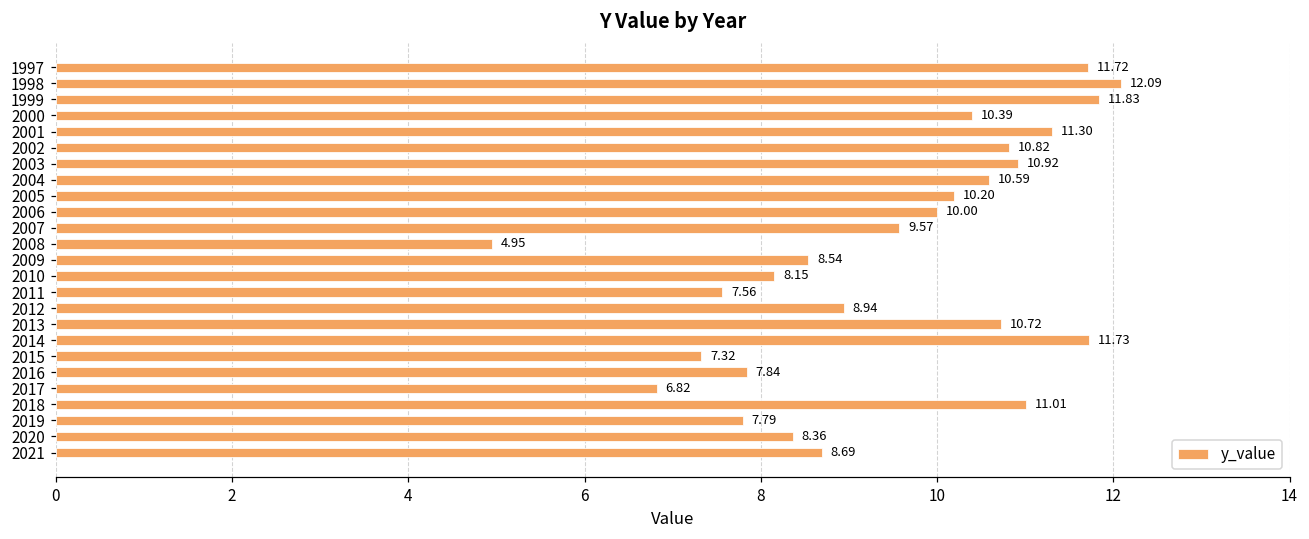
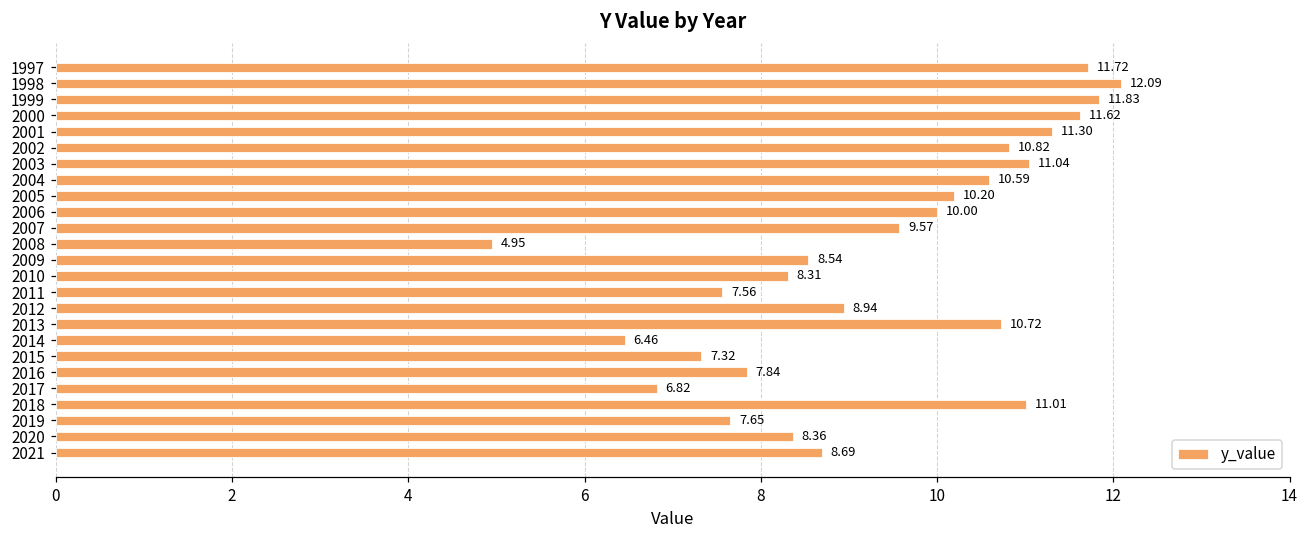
  {
    "1997": 11.72,
    "1998": 12.09,
    "1999": 11.83,
-   "2000": 10.39,
+   "2000": 11.62,
    "2001": 11.30,
    "2002": 10.82,
-   "2003": 10.92,
+   "2003": 11.04,
    "2004": 10.59,
    "2005": 10.20,
    "2006": 10.00,
    "2007": 9.57,
    "2008": 4.95,
    "2009": 8.54,
-   "2010": 8.15,
+   "2010": 8.31,
    "2011": 7.56,
    "2012": 8.94,
    "2013": 10.72,
-   "2014": 11.73,
+   "2014": 6.46,
    "2015": 7.32,
    "2016": 7.84,
    "2017": 6.82,
    "2018": 11.01,
-   "2019": 7.79,
+   "2019": 7.65,
    "2020": 8.36,
    "2021": 8.69
  }
